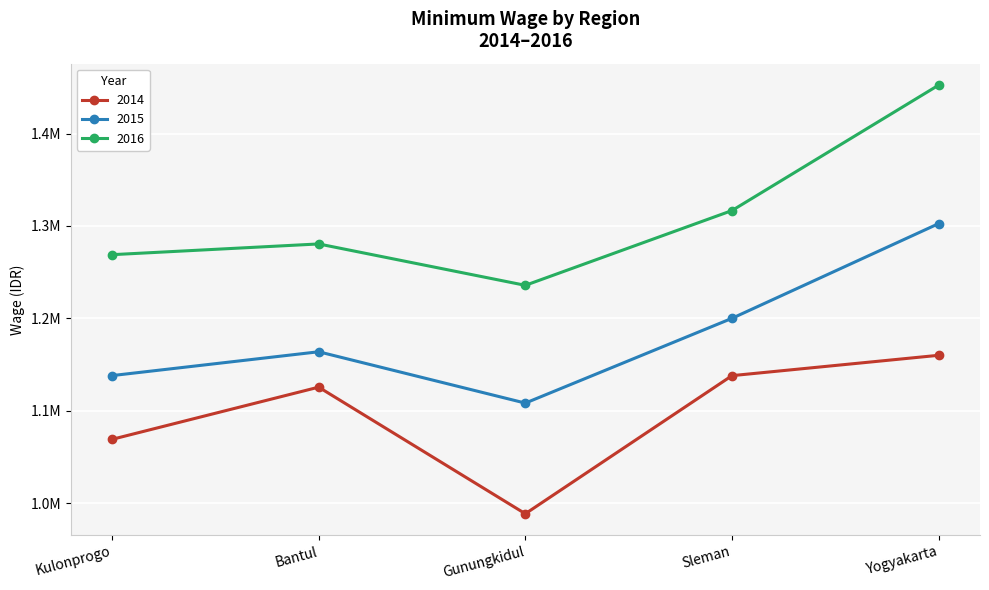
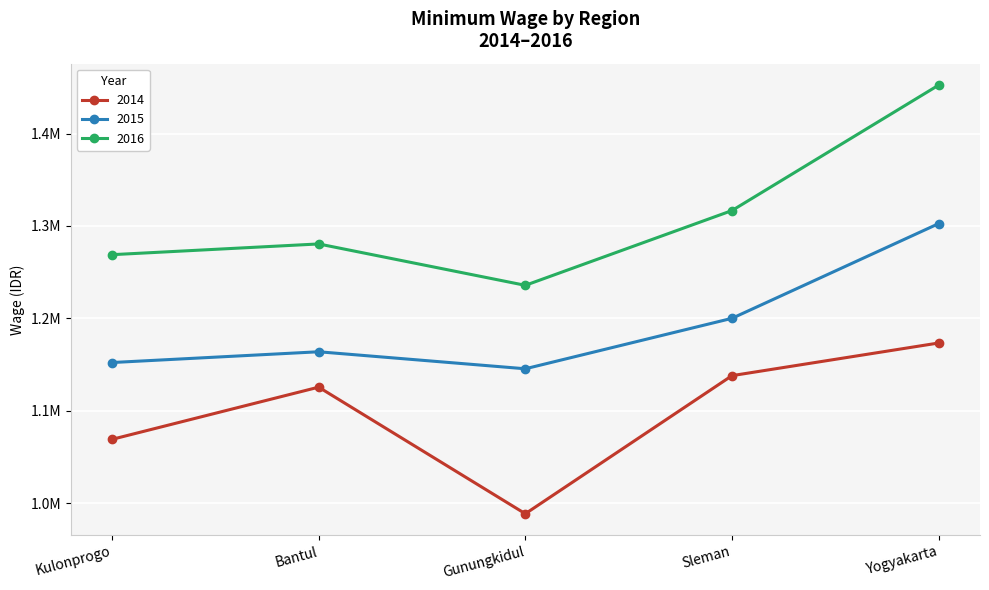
  {
    "2014": {
      "Kulonprogo": 1070000,
      "Bantul": 1130000,
      "Gunungkidul": 990000,
      "Sleman": 1140000,
-     "Yogyakarta": 1160000
+     "Yogyakarta": 1170000
    },
    "2015": {
-     "Kulonprogo": 1140000,
+     "Kulonprogo": 1150000,
      "Bantul": 1160000,
-     "Gunungkidul": 1110000,
+     "Gunungkidul": 1150000,
      "Sleman": 1200000,
      "Yogyakarta": 1300000
    },
    "2016": {
      "Kulonprogo": 1270000,
      "Bantul": 1280000,
      "Gunungkidul": 1240000,
      "Sleman": 1320000,
      "Yogyakarta": 1450000
    }
  }
